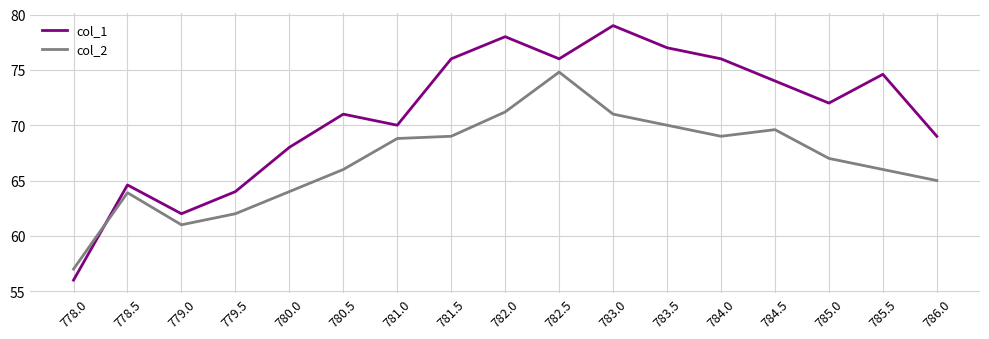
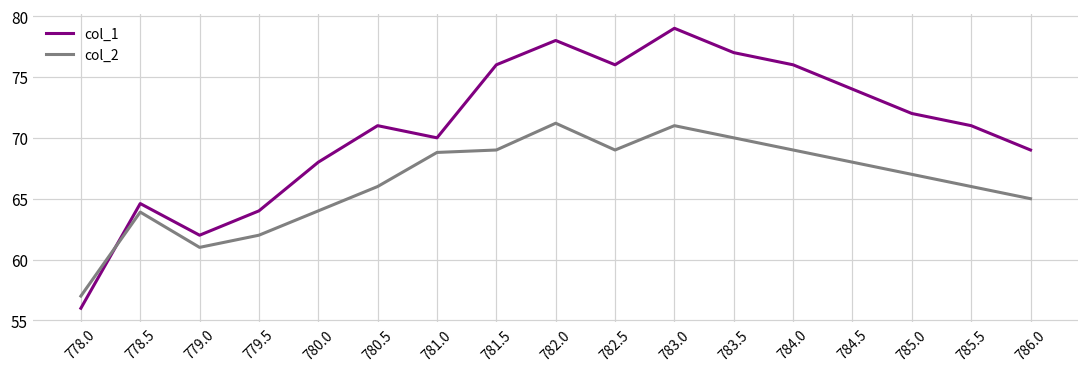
  {
    "col_1": {
      "778.0": 56.0,
      "778.5": 64.6,
      "779.0": 62.0,
      "779.5": 64.0,
      "780.0": 68.0,
      "780.5": 71.0,
      "781.0": 70.0,
      "781.5": 76.0,
      "782.0": 78.0,
      "782.5": 76.0,
      "783.0": 79.0,
      "783.5": 77.0,
      "784.0": 76.0,
      "784.5": 74.0,
      "785.0": 72.0,
-     "785.5": 74.6,
+     "785.5": 71.0,
      "786.0": 69.0
    },
    "col_2": {
      "778.0": 57.0,
      "778.5": 63.9,
      "779.0": 61.0,
      "779.5": 62.0,
      "780.0": 64.0,
      "780.5": 66.0,
      "781.0": 68.8,
      "781.5": 69.0,
      "782.0": 71.2,
-     "782.5": 74.8,
+     "782.5": 69.0,
      "783.0": 71.0,
      "783.5": 70.0,
      "784.0": 69.0,
-     "784.5": 69.6,
+     "784.5": 68.0,
      "785.0": 67.0,
      "785.5": 66.0,
      "786.0": 65.0
    }
  }
